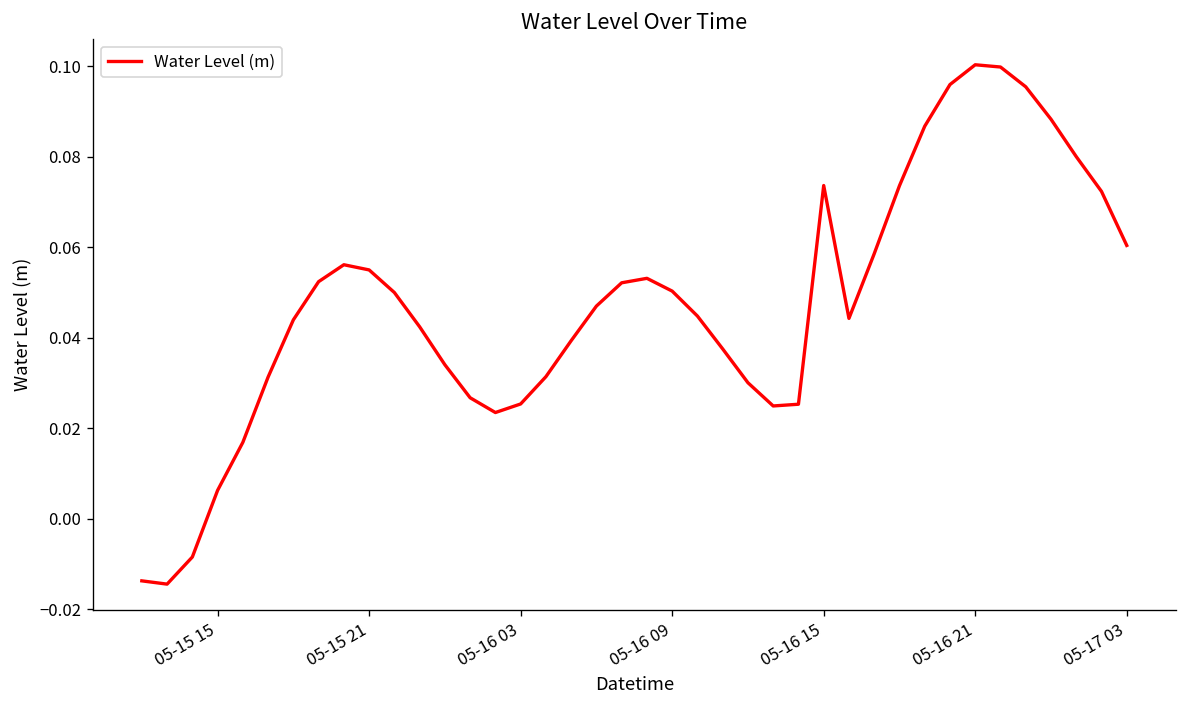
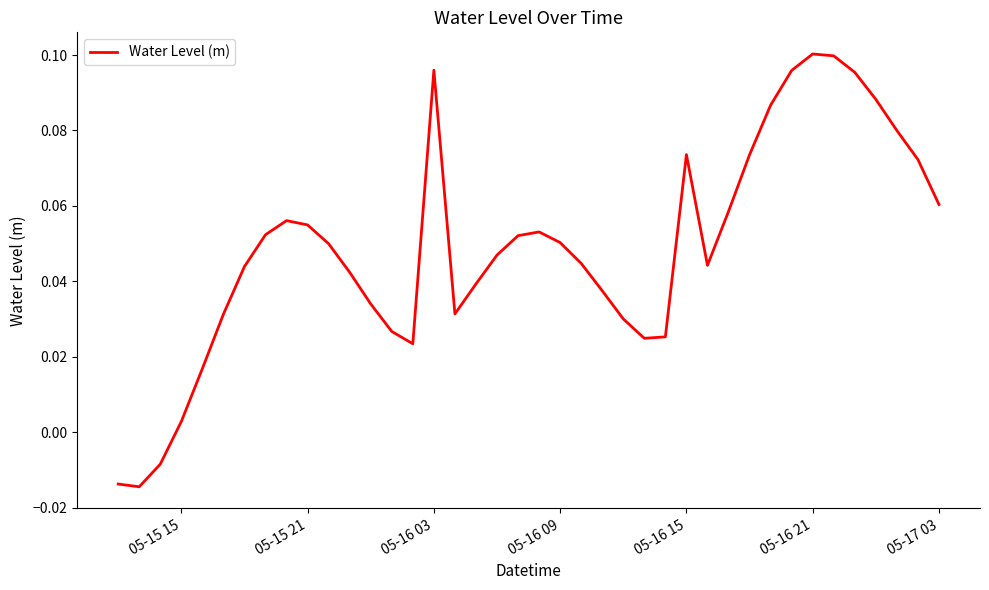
  {
-   "05-15 15": 0.006,
+   "05-15 15": 0.003,
    "05-15 21": 0.055,
-   "05-16 03": 0.025,
+   "05-16 03": 0.096,
    "05-16 09": 0.050,
    "05-16 15": 0.074,
    "05-16 21": 0.100,
    "05-17 03": 0.060
  }
